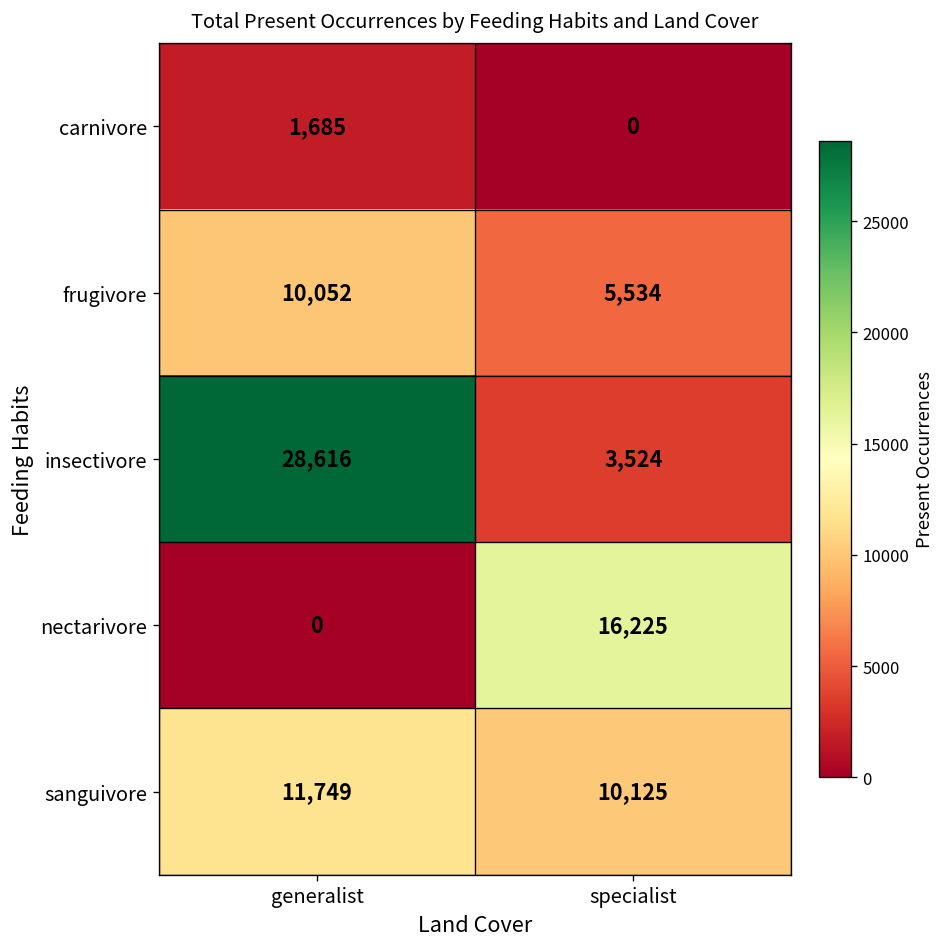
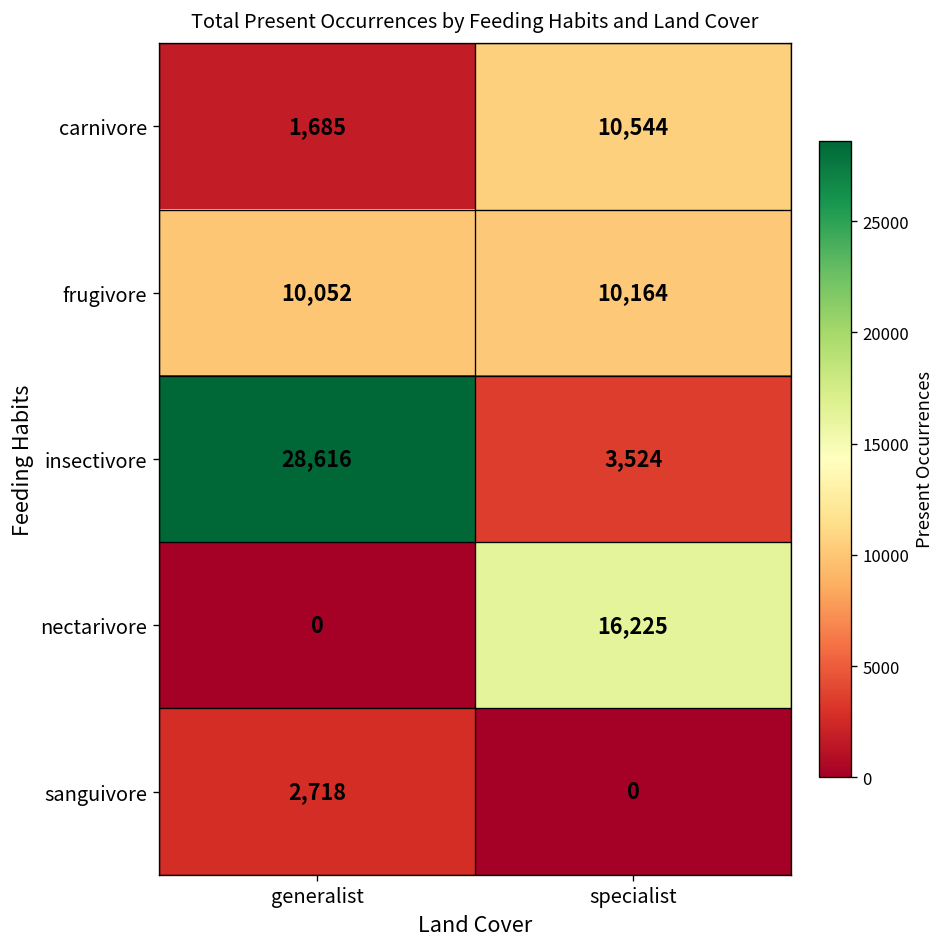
  {
    "carnivore": {
      "generalist": "1,685",
-     "specialist": "0"
+     "specialist": "10,544"
    },
    "frugivore": {
      "generalist": "10,052",
-     "specialist": "5,534"
+     "specialist": "10,164"
    },
    "insectivore": {
      "generalist": "28,616",
      "specialist": "3,524"
    },
    "nectarivore": {
      "generalist": "0",
      "specialist": "16,225"
    },
    "sanguivore": {
-     "generalist": "11,749",
-     "specialist": "10,125"
+     "generalist": "2,718",
+     "specialist": "0"
    }
  }
